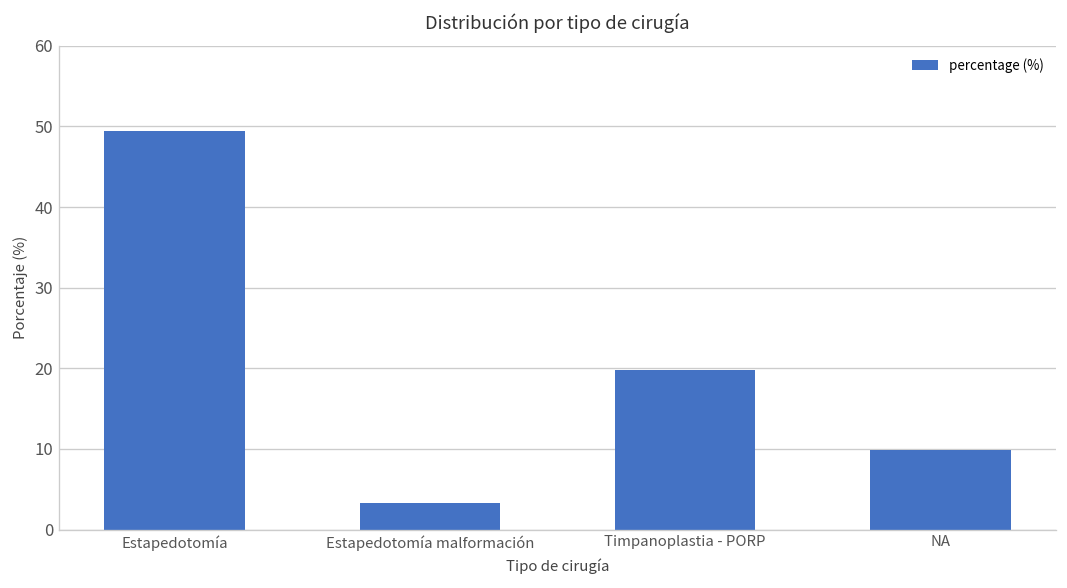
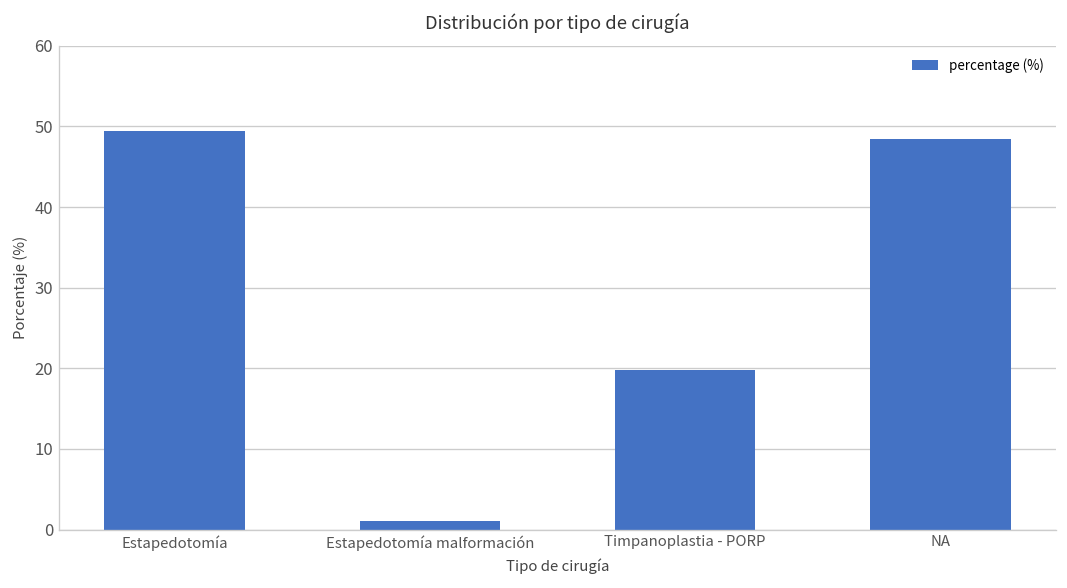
  {
    "Estapedotomía": 49,
-   "Estapedotomía malformación": 3,
+   "Estapedotomía malformación": 1,
    "Timpanoplastia - PORP": 20,
-   "NA": 10
+   "NA": 48
  }
